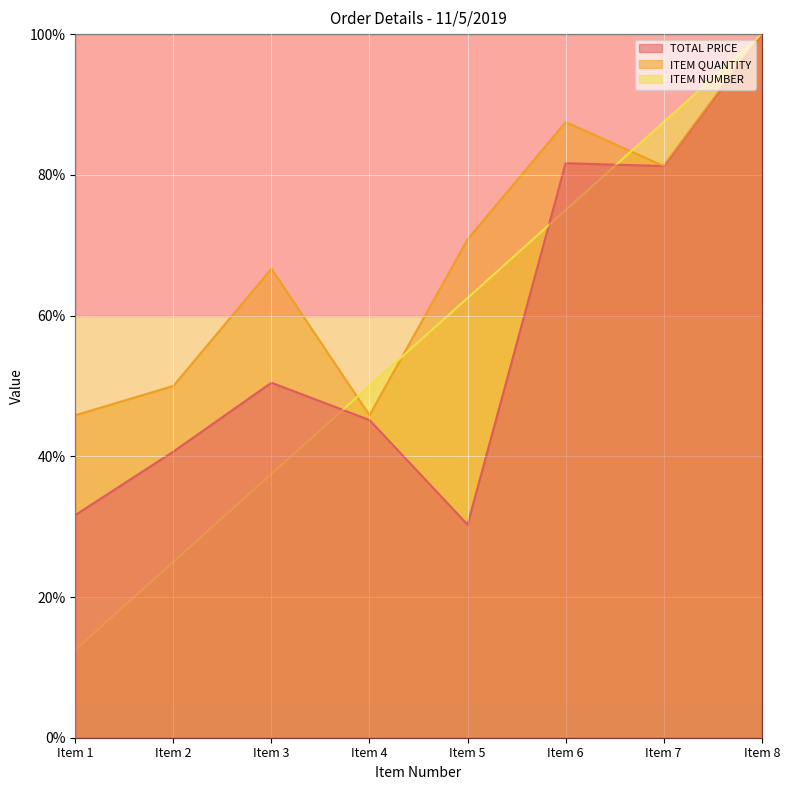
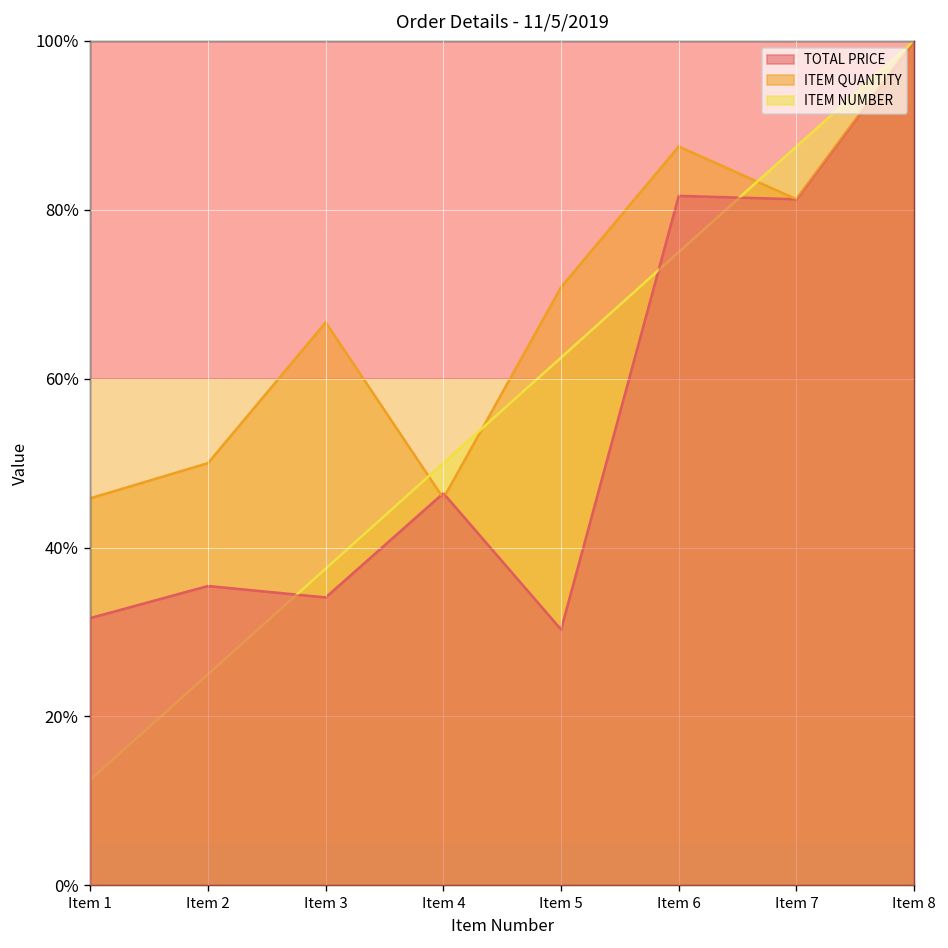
  {
    "TOTAL PRICE": {
      "Item 1": "32%",
-     "Item 2": "41%",
-     "Item 3": "50%",
-     "Item 4": "45%",
+     "Item 2": "35%",
+     "Item 3": "34%",
+     "Item 4": "46%",
      "Item 5": "30%",
      "Item 6": "82%"
    }
  }
